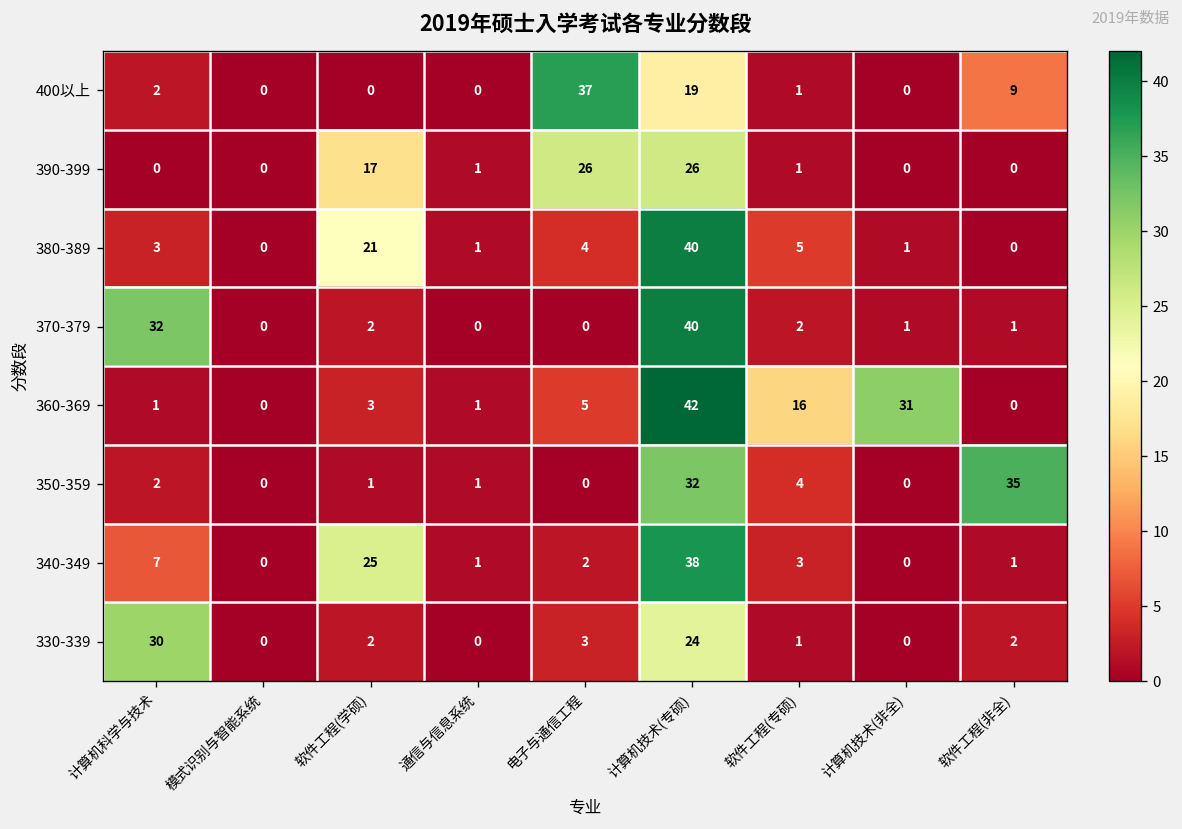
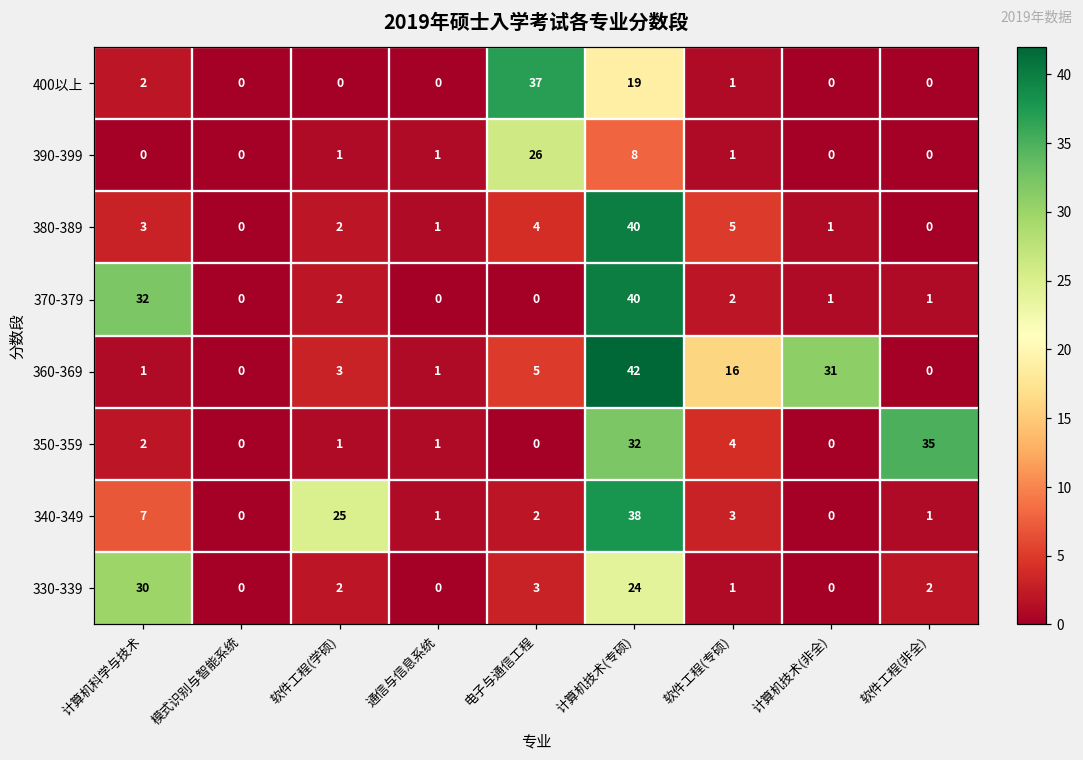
  {
    "400以上": {
      "计算机科学与技术": 2,
      "模式识别与智能系统": 0,
      "软件工程(学硕)": 0,
      "通信与信息系统": 0,
      "电子与通信工程": 37,
      "计算机技术(专硕)": 19,
      "软件工程(专硕)": 1,
      "计算机技术(非全)": 0,
-     "软件工程(非全)": 9
+     "软件工程(非全)": 0
    },
    "390-399": {
      "计算机科学与技术": 0,
      "模式识别与智能系统": 0,
-     "软件工程(学硕)": 17,
+     "软件工程(学硕)": 1,
      "通信与信息系统": 1,
      "电子与通信工程": 26,
-     "计算机技术(专硕)": 26,
+     "计算机技术(专硕)": 8,
      "软件工程(专硕)": 1,
      "计算机技术(非全)": 0,
      "软件工程(非全)": 0
    },
    "380-389": {
      "计算机科学与技术": 3,
      "模式识别与智能系统": 0,
-     "软件工程(学硕)": 21,
+     "软件工程(学硕)": 2,
      "通信与信息系统": 1,
      "电子与通信工程": 4,
      "计算机技术(专硕)": 40,
      "软件工程(专硕)": 5,
      "计算机技术(非全)": 1,
      "软件工程(非全)": 0
    },
    "370-379": {
      "计算机科学与技术": 32,
      "模式识别与智能系统": 0,
      "软件工程(学硕)": 2,
      "通信与信息系统": 0,
      "电子与通信工程": 0,
      "计算机技术(专硕)": 40,
      "软件工程(专硕)": 2,
      "计算机技术(非全)": 1,
      "软件工程(非全)": 1
    },
    "360-369": {
      "计算机科学与技术": 1,
      "模式识别与智能系统": 0,
      "软件工程(学硕)": 3,
      "通信与信息系统": 1,
      "电子与通信工程": 5,
      "计算机技术(专硕)": 42,
      "软件工程(专硕)": 16,
      "计算机技术(非全)": 31,
      "软件工程(非全)": 0
    },
    "350-359": {
      "计算机科学与技术": 2,
      "模式识别与智能系统": 0,
      "软件工程(学硕)": 1,
      "通信与信息系统": 1,
      "电子与通信工程": 0,
      "计算机技术(专硕)": 32,
      "软件工程(专硕)": 4,
      "计算机技术(非全)": 0,
      "软件工程(非全)": 35
    },
    "340-349": {
      "计算机科学与技术": 7,
      "模式识别与智能系统": 0,
      "软件工程(学硕)": 25,
      "通信与信息系统": 1,
      "电子与通信工程": 2,
      "计算机技术(专硕)": 38,
      "软件工程(专硕)": 3,
      "计算机技术(非全)": 0,
      "软件工程(非全)": 1
    },
    "330-339": {
      "计算机科学与技术": 30,
      "模式识别与智能系统": 0,
      "软件工程(学硕)": 2,
      "通信与信息系统": 0,
      "电子与通信工程": 3,
      "计算机技术(专硕)": 24,
      "软件工程(专硕)": 1,
      "计算机技术(非全)": 0,
      "软件工程(非全)": 2
    }
  }
